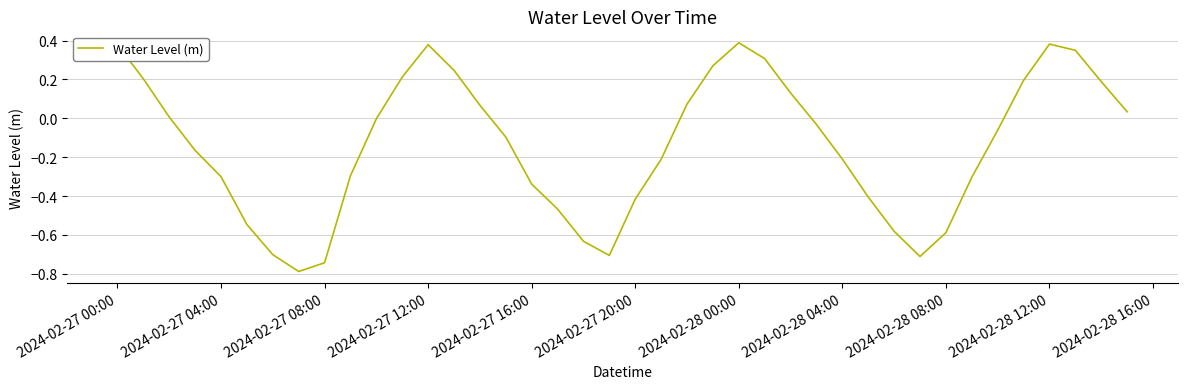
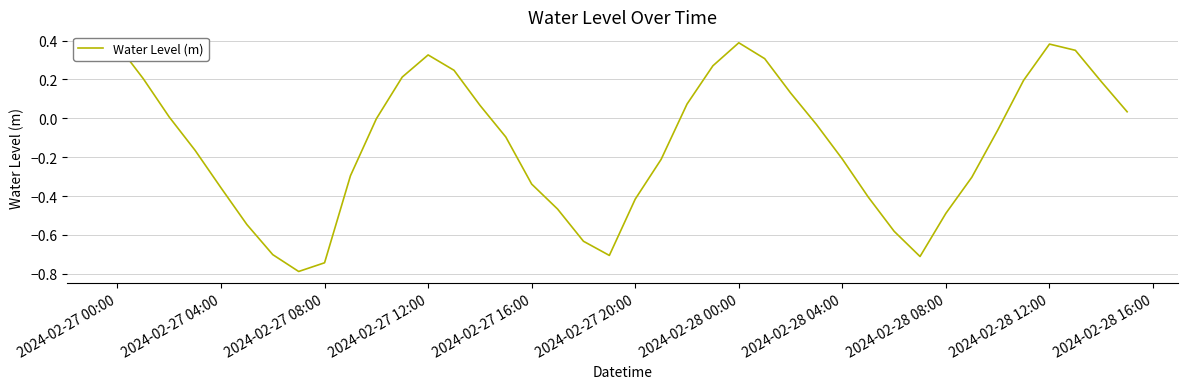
  {
-   "2024-02-27 04:00": -0.30,
+   "2024-02-27 04:00": -0.36,
    "2024-02-27 08:00": -0.74,
-   "2024-02-27 12:00": 0.38,
+   "2024-02-27 12:00": 0.33,
    "2024-02-27 16:00": -0.34,
    "2024-02-27 20:00": -0.42,
    "2024-02-28 00:00": 0.39,
    "2024-02-28 04:00": -0.21,
-   "2024-02-28 08:00": -0.59,
+   "2024-02-28 08:00": -0.49,
    "2024-02-28 12:00": 0.38
  }
